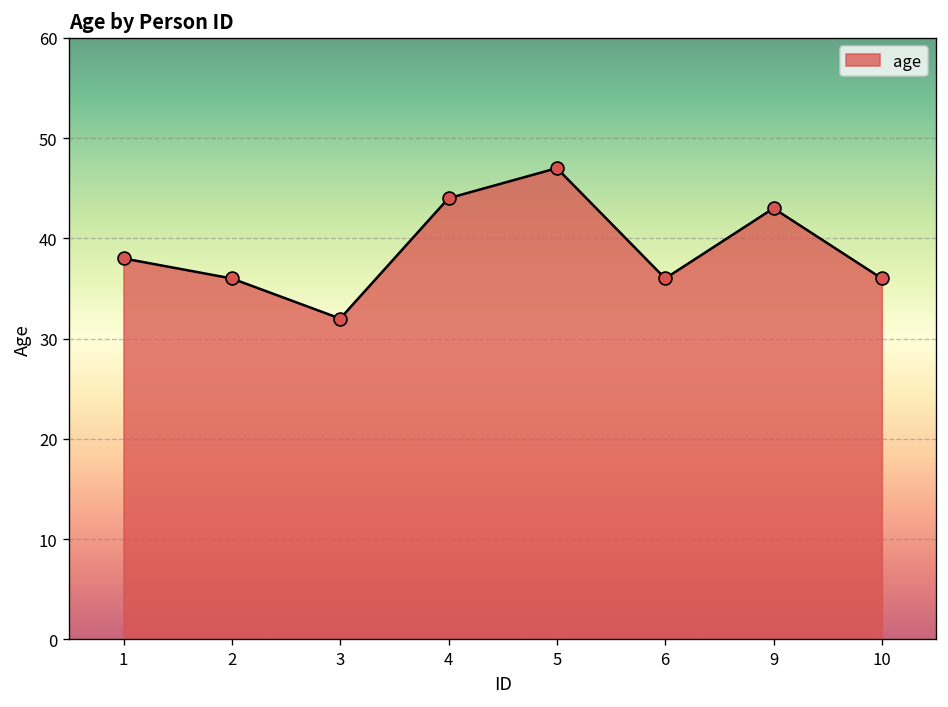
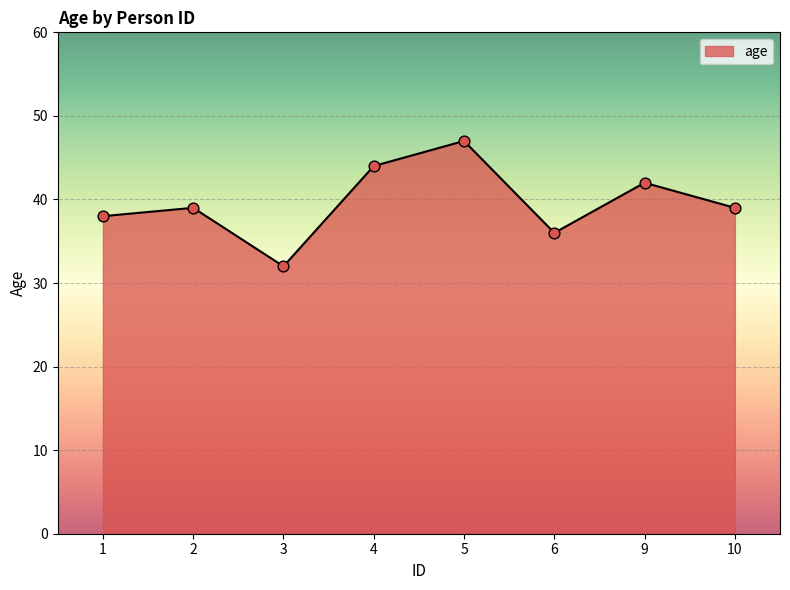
  {
    "1": 38,
-   "2": 36,
+   "2": 39,
    "3": 32,
    "4": 44,
    "5": 47,
    "6": 36,
-   "9": 43,
-   "10": 36
+   "9": 42,
+   "10": 39
  }
